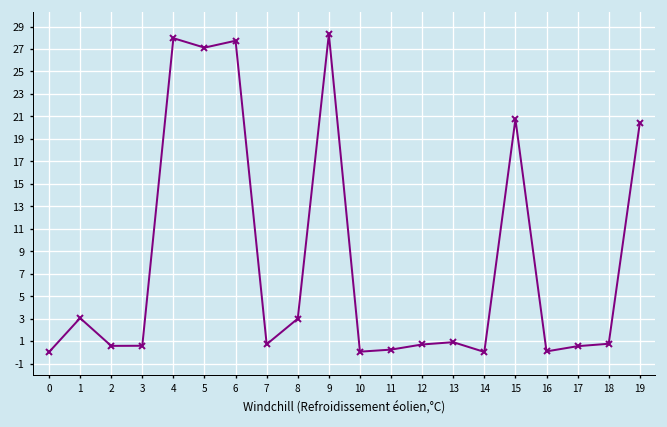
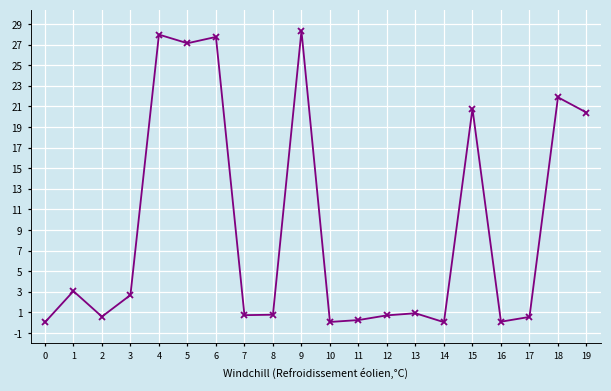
  {
    "0": 0,
    "1": 3,
    "2": 1,
-   "3": 1,
+   "3": 3,
    "4": 28,
    "5": 27,
    "6": 28,
    "7": 1,
-   "8": 3,
+   "8": 1,
    "9": 28,
    "10": 0,
    "11": 0,
    "12": 1,
    "13": 1,
    "14": 0,
    "15": 21,
    "16": 0,
    "17": 1,
-   "18": 1,
+   "18": 22,
    "19": 20
  }
